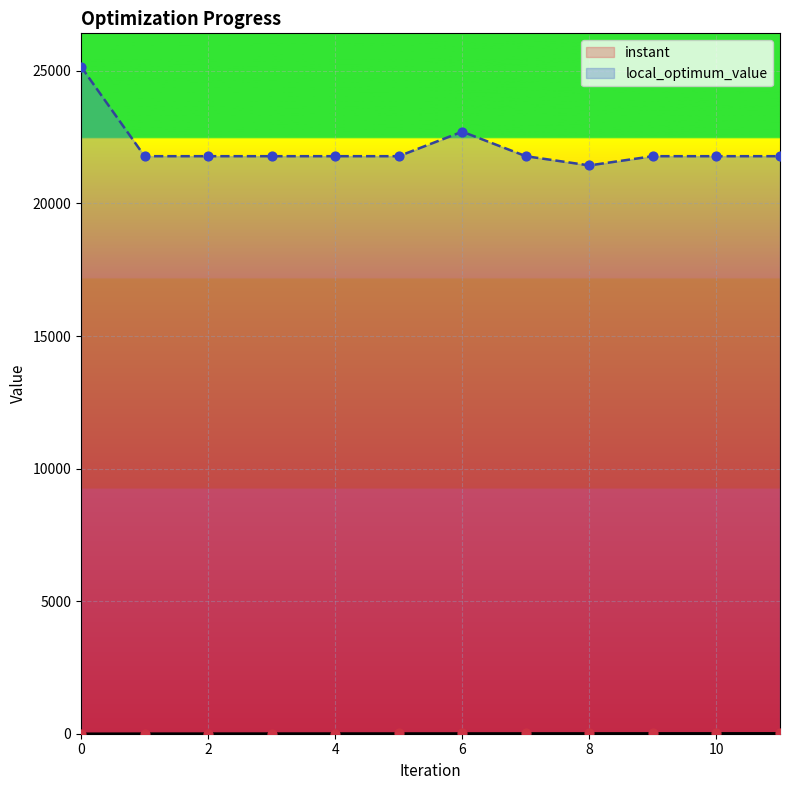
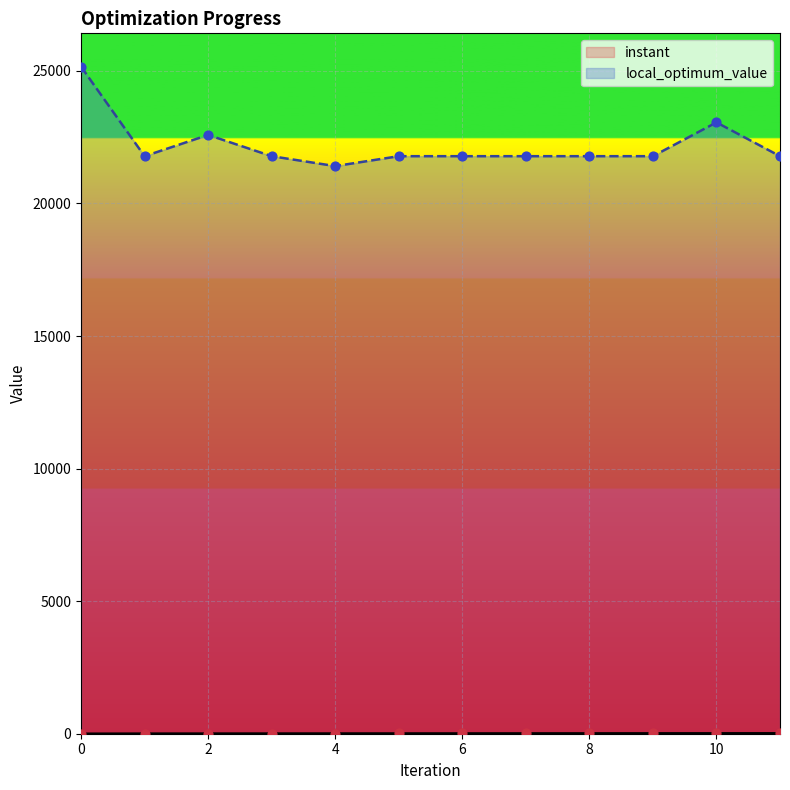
  {
    "instant": {
      "0": 0,
      "2": 0,
      "4": 0,
      "6": 0,
      "8": 0,
      "10": 0
    },
    "local_optimum_value": {
      "0": 25200,
-     "2": 21800,
-     "4": 21800,
-     "6": 22700,
-     "8": 21400,
-     "10": 21800
+     "2": 22600,
+     "4": 21400,
+     "6": 21800,
+     "8": 21800,
+     "10": 23100
    }
  }
